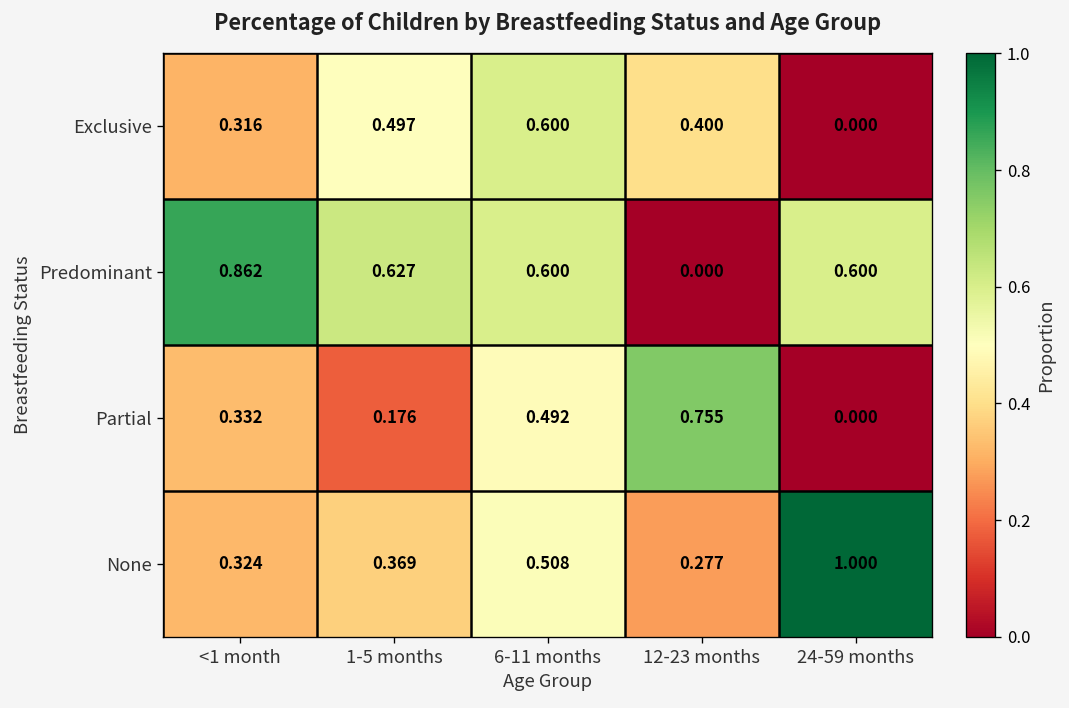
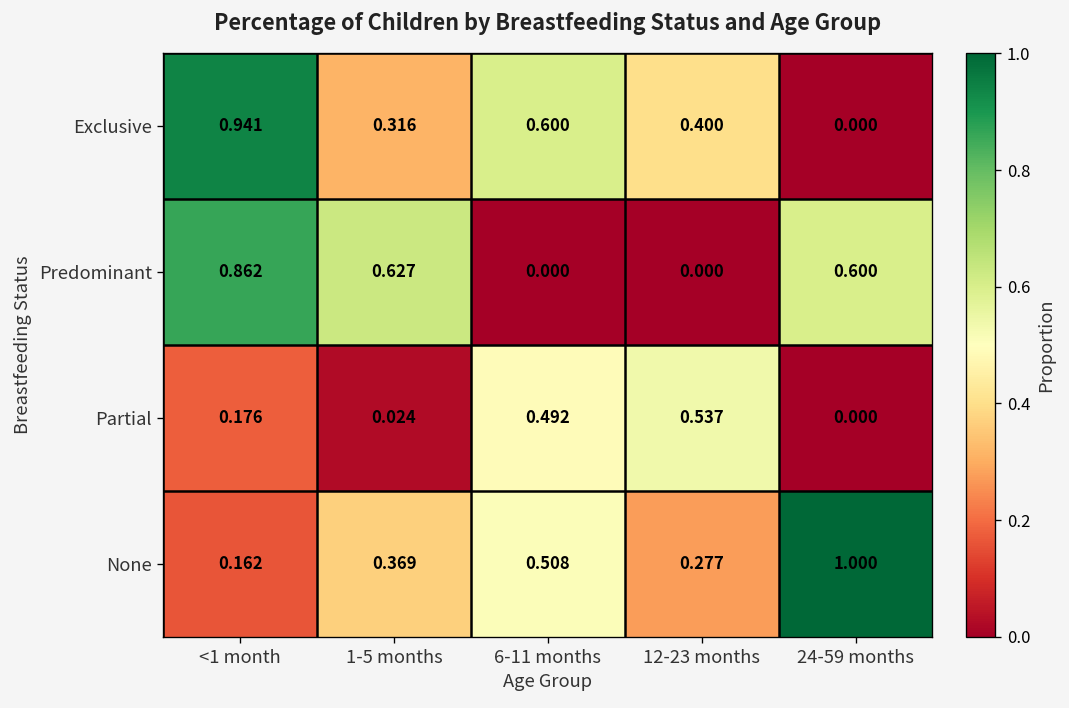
  {
    "Exclusive": {
-     "<1 month": 0.316,
-     "1-5 months": 0.497,
+     "<1 month": 0.941,
+     "1-5 months": 0.316,
      "6-11 months": 0.600,
      "12-23 months": 0.400,
      "24-59 months": 0.000
    },
    "Predominant": {
      "<1 month": 0.862,
      "1-5 months": 0.627,
-     "6-11 months": 0.600,
+     "6-11 months": 0.000,
      "12-23 months": 0.000,
      "24-59 months": 0.600
    },
    "Partial": {
-     "<1 month": 0.332,
-     "1-5 months": 0.176,
+     "<1 month": 0.176,
+     "1-5 months": 0.024,
      "6-11 months": 0.492,
-     "12-23 months": 0.755,
+     "12-23 months": 0.537,
      "24-59 months": 0.000
    },
    "None": {
-     "<1 month": 0.324,
+     "<1 month": 0.162,
      "1-5 months": 0.369,
      "6-11 months": 0.508,
      "12-23 months": 0.277,
      "24-59 months": 1.000
    }
  }
